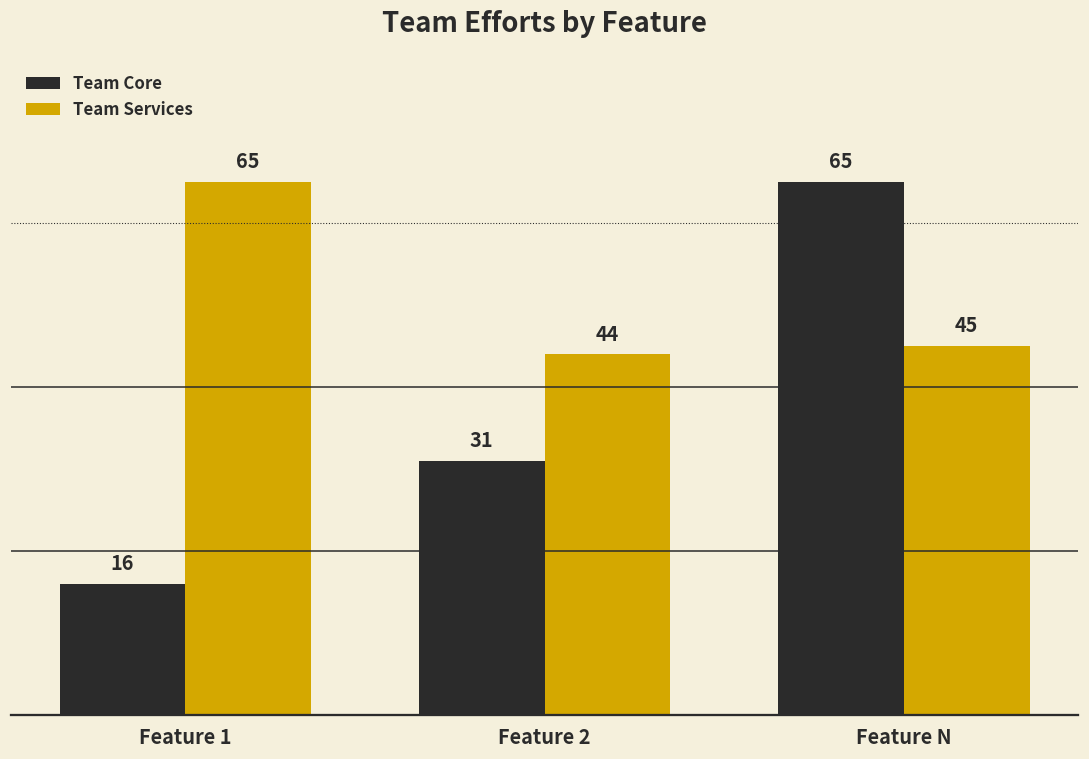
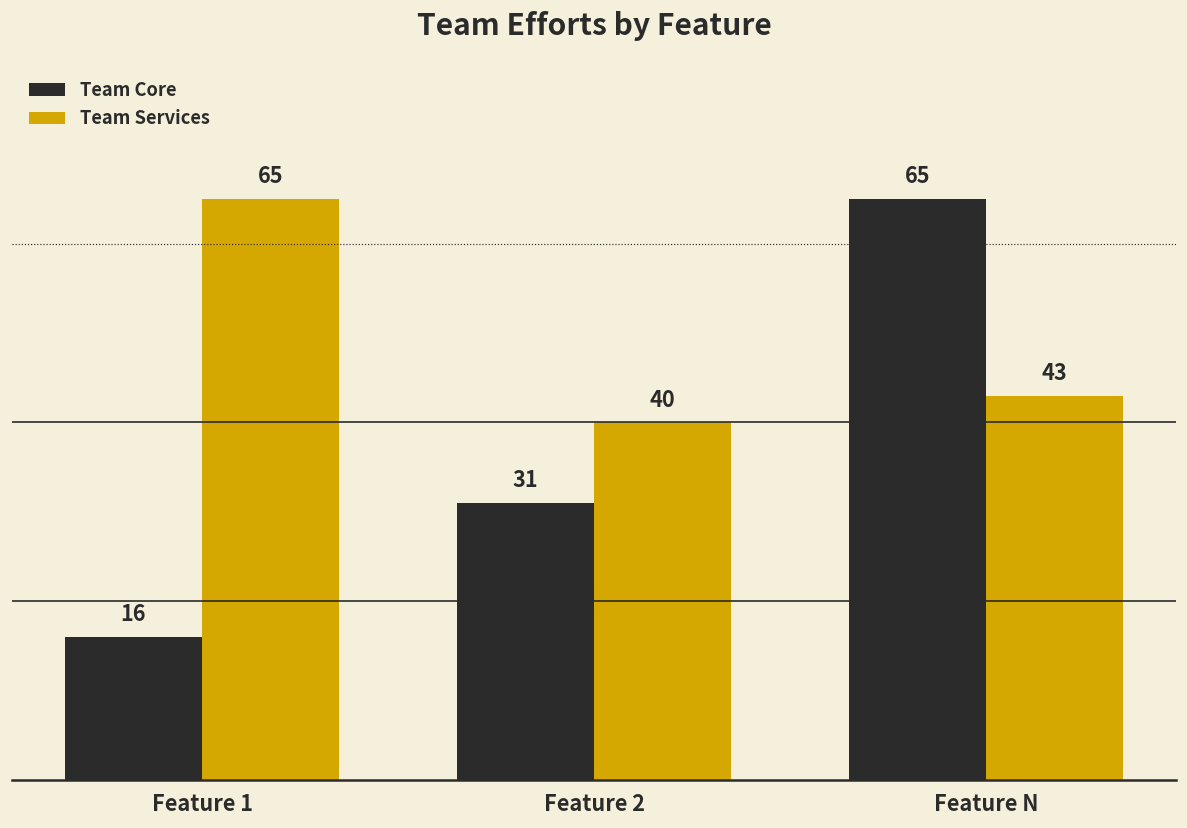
  {
    "Team Core": {
      "Feature 1": 16,
      "Feature 2": 31,
      "Feature N": 65
    },
    "Team Services": {
      "Feature 1": 65,
-     "Feature 2": 44,
-     "Feature N": 45
+     "Feature 2": 40,
+     "Feature N": 43
    }
  }
